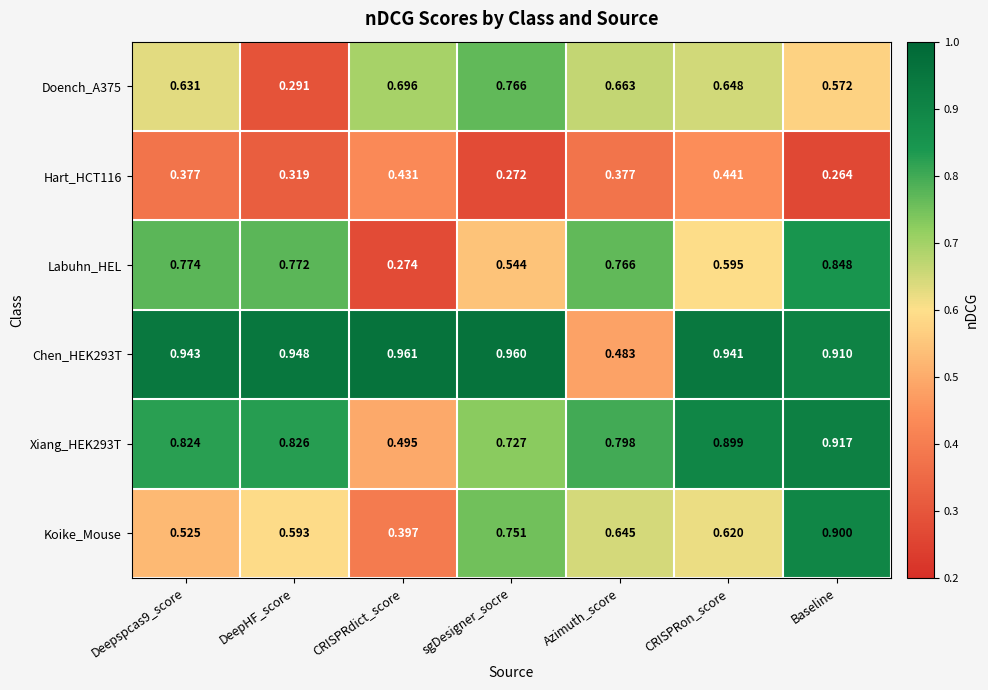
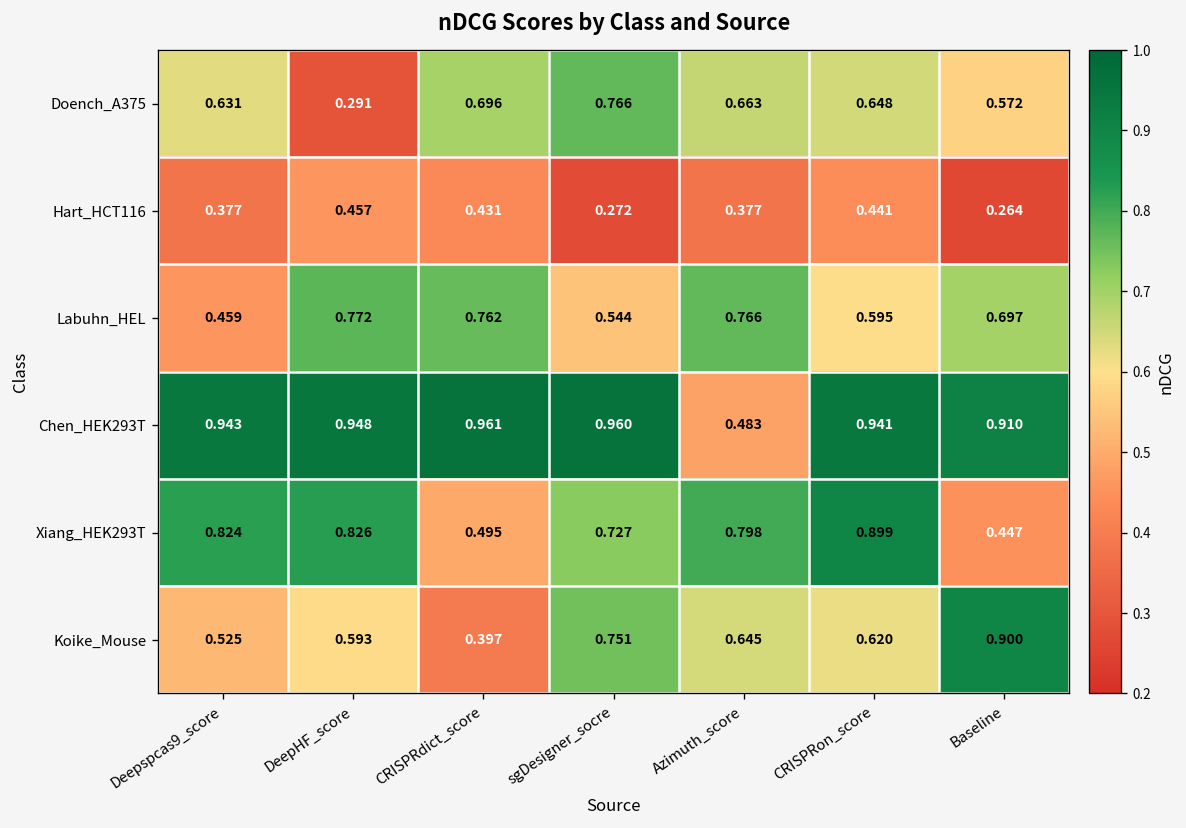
  {
    "Doench_A375": {
      "Deepspcas9_score": 0.631,
      "DeepHF_score": 0.291,
      "CRISPRdict_score": 0.696,
      "sgDesigner_socre": 0.766,
      "Azimuth_score": 0.663,
      "CRISPRon_score": 0.648,
      "Baseline": 0.572
    },
    "Hart_HCT116": {
      "Deepspcas9_score": 0.377,
-     "DeepHF_score": 0.319,
+     "DeepHF_score": 0.457,
      "CRISPRdict_score": 0.431,
      "sgDesigner_socre": 0.272,
      "Azimuth_score": 0.377,
      "CRISPRon_score": 0.441,
      "Baseline": 0.264
    },
    "Labuhn_HEL": {
-     "Deepspcas9_score": 0.774,
+     "Deepspcas9_score": 0.459,
      "DeepHF_score": 0.772,
-     "CRISPRdict_score": 0.274,
+     "CRISPRdict_score": 0.762,
      "sgDesigner_socre": 0.544,
      "Azimuth_score": 0.766,
      "CRISPRon_score": 0.595,
-     "Baseline": 0.848
+     "Baseline": 0.697
    },
    "Chen_HEK293T": {
      "Deepspcas9_score": 0.943,
      "DeepHF_score": 0.948,
      "CRISPRdict_score": 0.961,
      "sgDesigner_socre": 0.960,
      "Azimuth_score": 0.483,
      "CRISPRon_score": 0.941,
      "Baseline": 0.910
    },
    "Xiang_HEK293T": {
      "Deepspcas9_score": 0.824,
      "DeepHF_score": 0.826,
      "CRISPRdict_score": 0.495,
      "sgDesigner_socre": 0.727,
      "Azimuth_score": 0.798,
      "CRISPRon_score": 0.899,
-     "Baseline": 0.917
+     "Baseline": 0.447
    },
    "Koike_Mouse": {
      "Deepspcas9_score": 0.525,
      "DeepHF_score": 0.593,
      "CRISPRdict_score": 0.397,
      "sgDesigner_socre": 0.751,
      "Azimuth_score": 0.645,
      "CRISPRon_score": 0.620,
      "Baseline": 0.900
    }
  }
